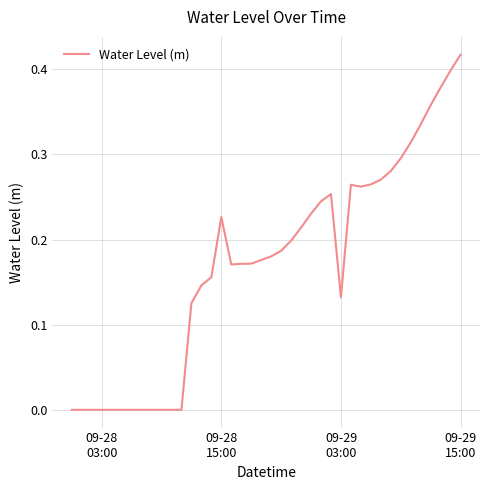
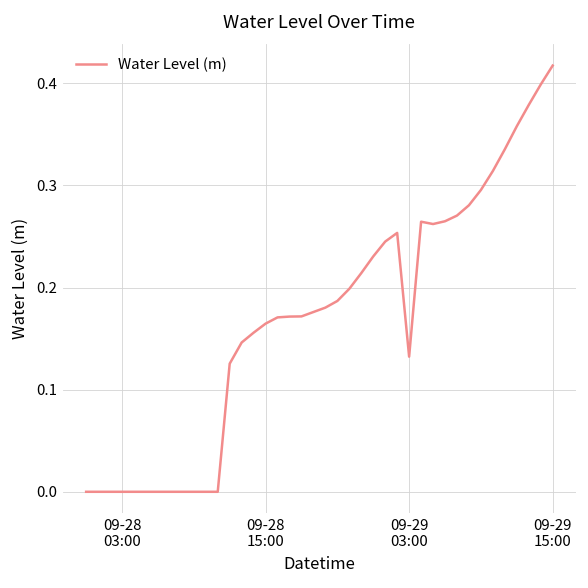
  {
    "09-28 03:00": 0.00,
-   "09-28 15:00": 0.23,
+   "09-28 15:00": 0.16,
    "09-29 03:00": 0.13,
    "09-29 15:00": 0.42
  }
